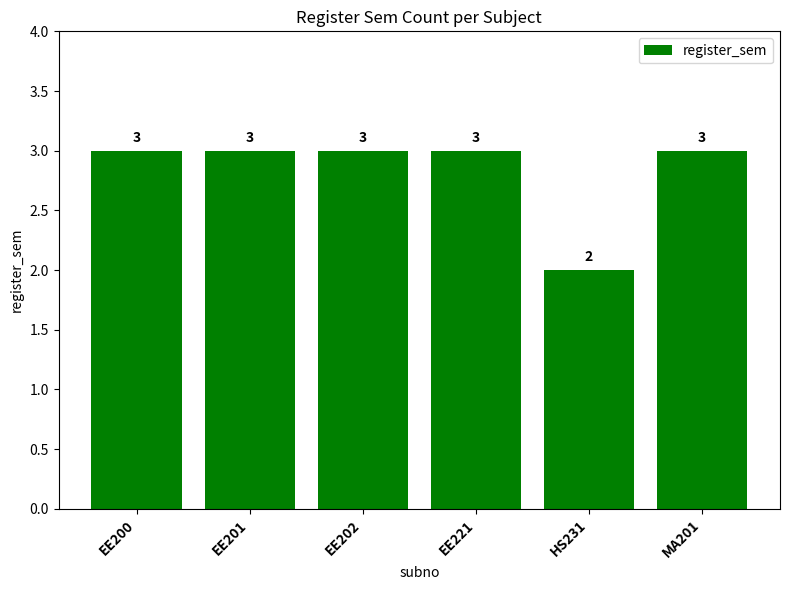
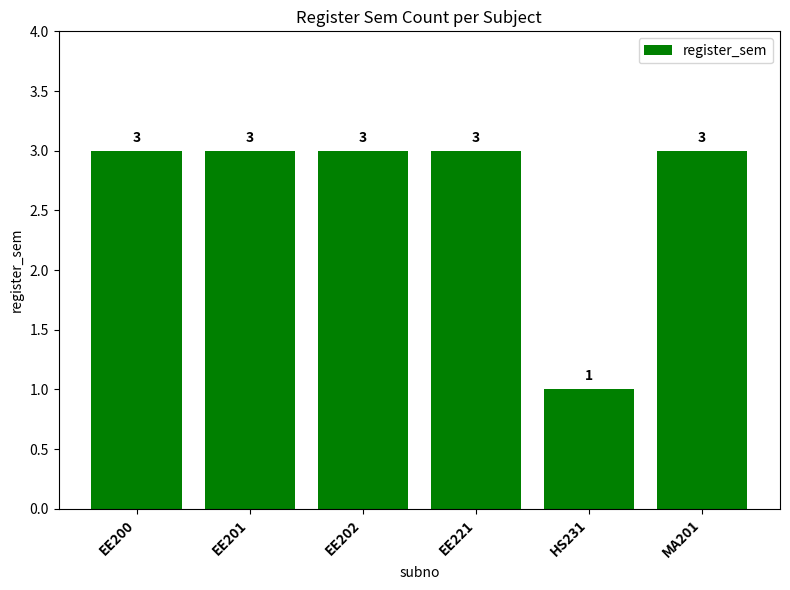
  {
    "EE200": 3,
    "EE201": 3,
    "EE202": 3,
    "EE221": 3,
-   "HS231": 2,
+   "HS231": 1,
    "MA201": 3
  }
